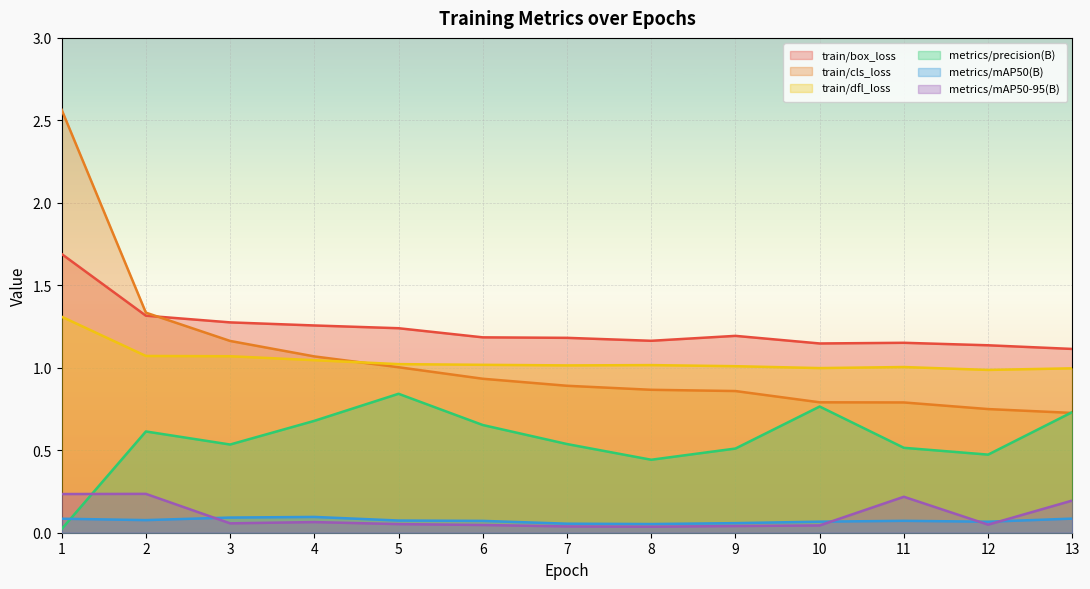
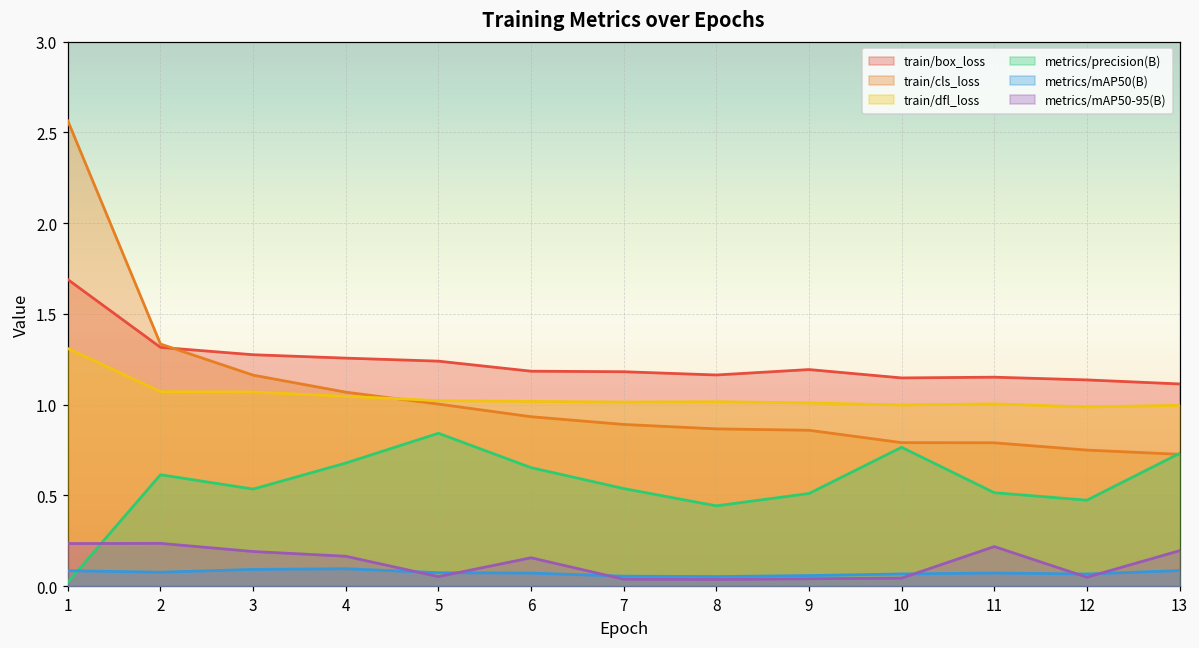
  {
    "metrics/mAP50-95(B)": {
      "1": 0.23,
      "2": 0.24,
-     "3": 0.06,
-     "4": 0.06,
+     "3": 0.19,
+     "4": 0.16,
      "5": 0.05,
-     "6": 0.05,
+     "6": 0.16,
      "7": 0.04,
      "8": 0.04,
      "9": 0.04,
      "10": 0.04,
      "11": 0.22,
      "12": 0.05,
      "13": 0.20
    }
  }
